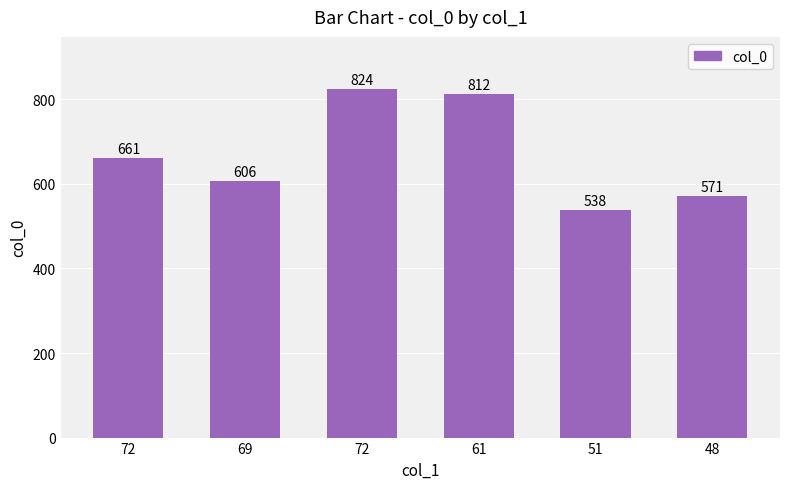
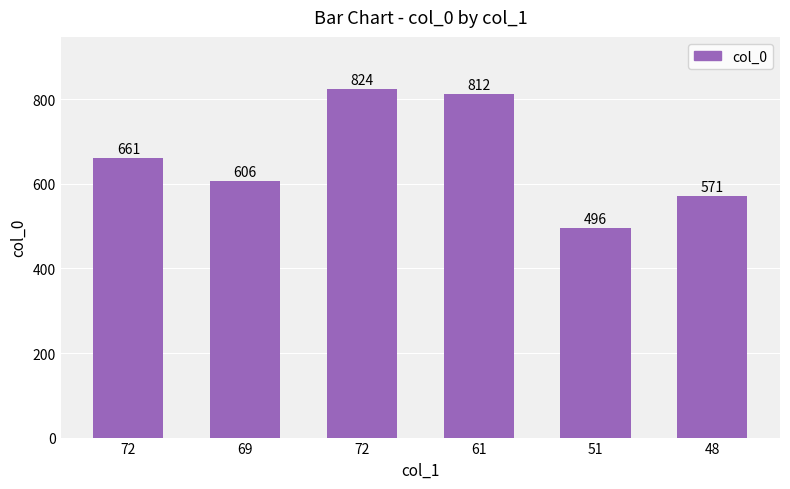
  {
    "69": 606,
    "61": 812,
-   "51": 538,
+   "51": 496,
    "48": 571
  }
